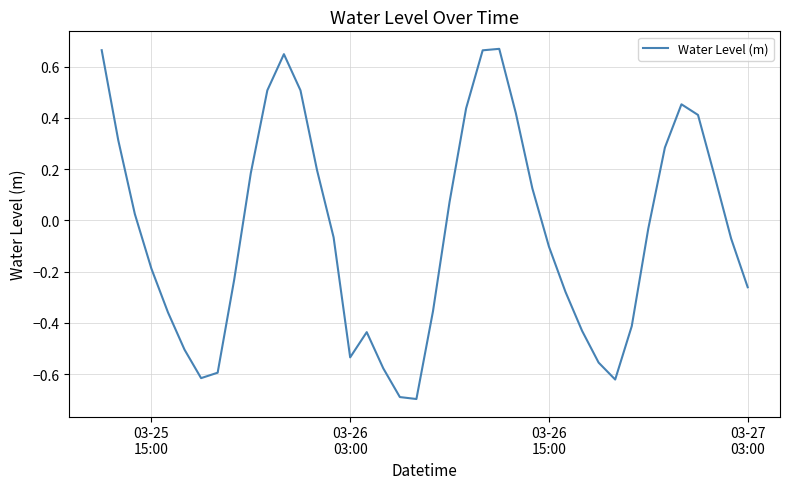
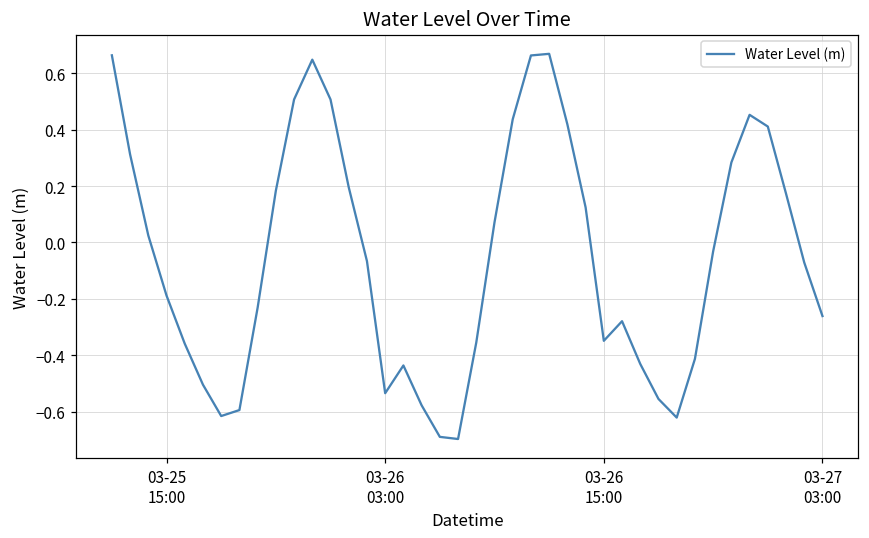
  {
    "03-25 15:00": -0.19,
    "03-26 03:00": -0.53,
-   "03-26 15:00": -0.10,
+   "03-26 15:00": -0.35,
    "03-27 03:00": -0.26
  }
